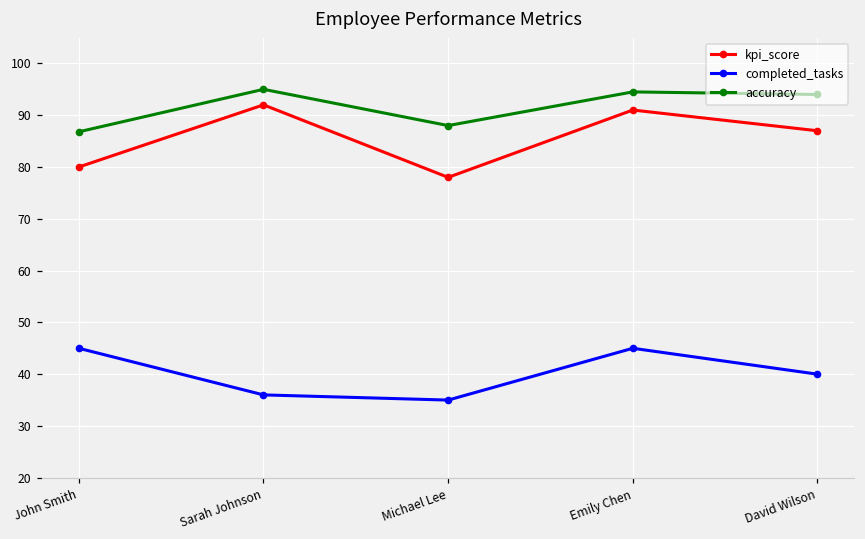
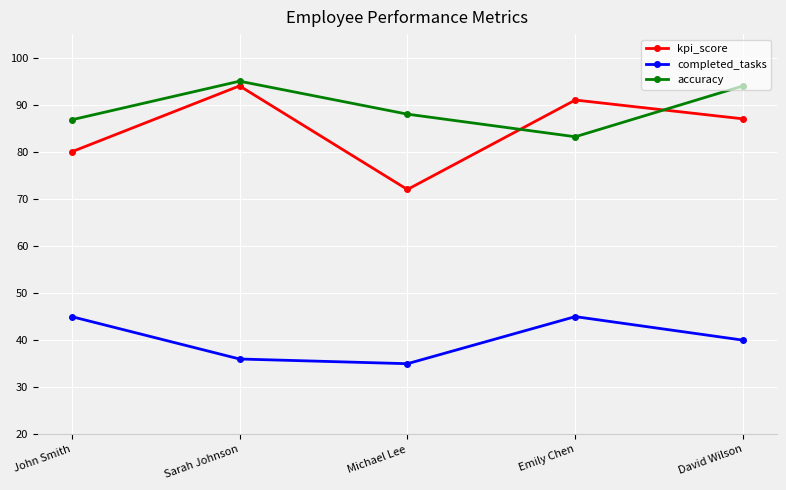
  {
    "kpi_score": {
      "John Smith": 80,
-     "Sarah Johnson": 92,
-     "Michael Lee": 78,
+     "Sarah Johnson": 94,
+     "Michael Lee": 72,
      "Emily Chen": 91,
      "David Wilson": 87
    },
    "completed_tasks": {
      "John Smith": 45,
      "Sarah Johnson": 36,
      "Michael Lee": 35,
      "Emily Chen": 45,
      "David Wilson": 40
    },
    "accuracy": {
      "John Smith": 87,
      "Sarah Johnson": 95,
      "Michael Lee": 88,
-     "Emily Chen": 95
+     "Emily Chen": 83
    }
  }
